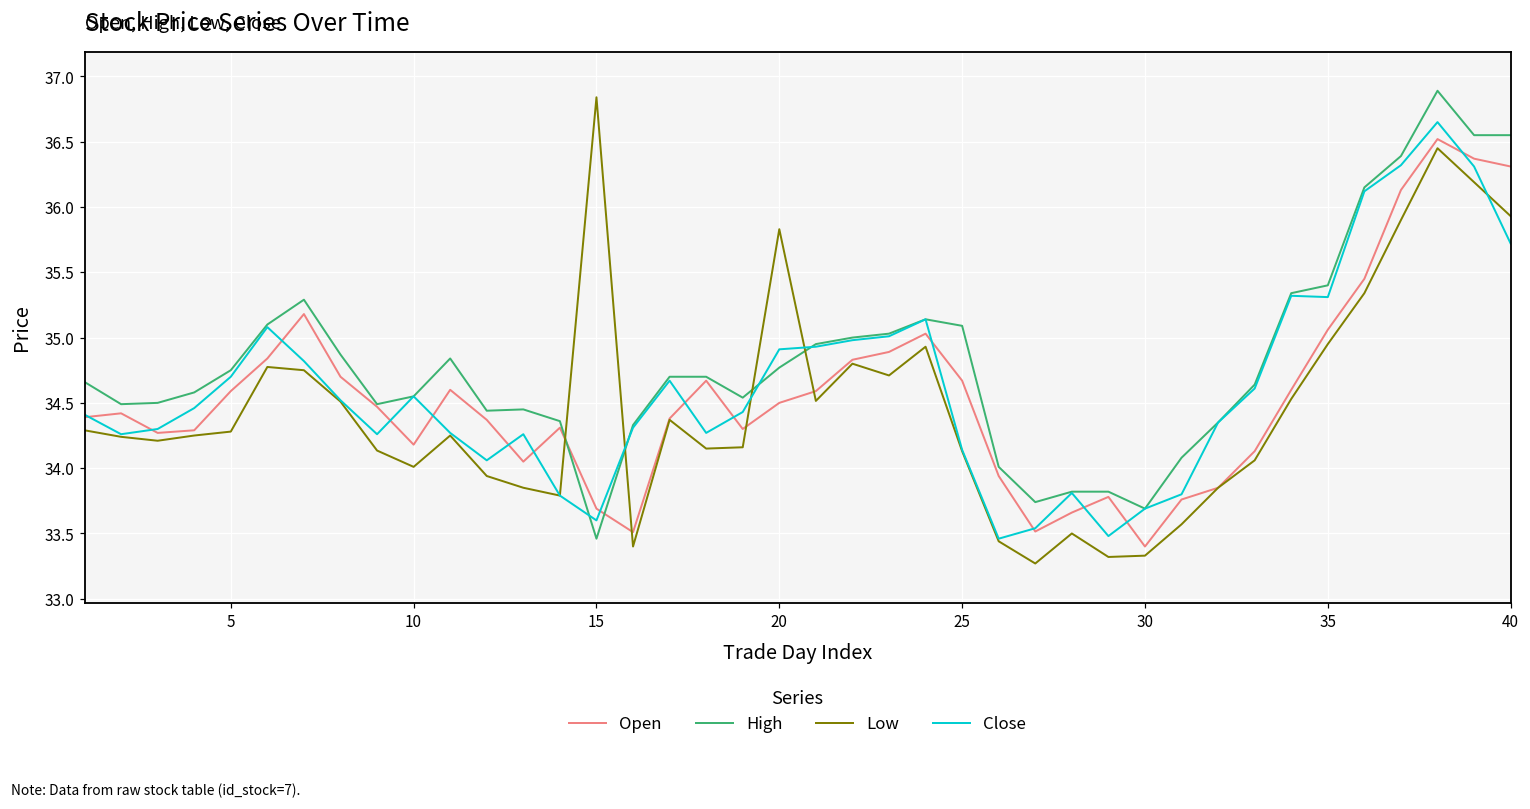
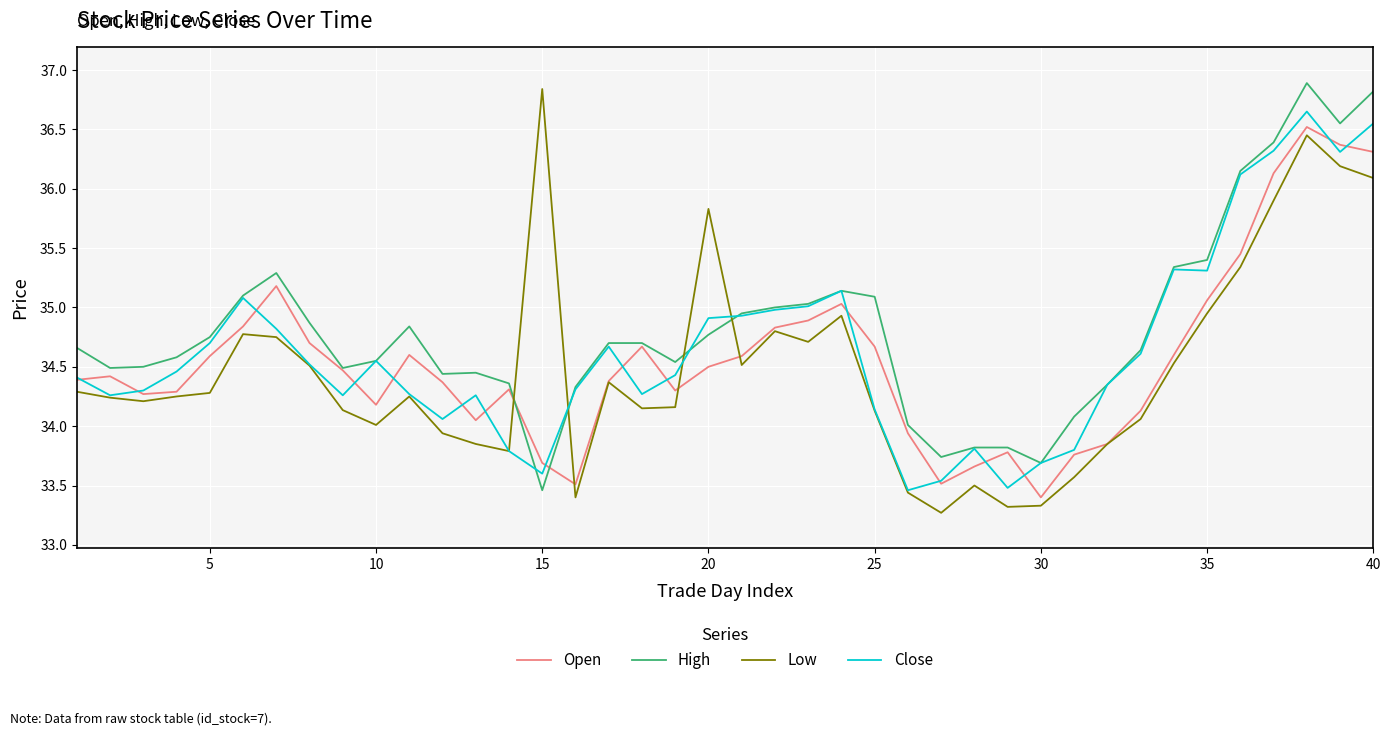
  {
    "Open": {
      "5": 34.59,
      "10": 34.18,
      "15": 33.69,
      "20": 34.50,
      "25": 34.67,
      "30": 33.40,
      "35": 35.06,
      "40": 36.31
    },
    "High": {
      "5": 34.75,
      "15": 33.46,
      "20": 34.77,
      "25": 35.09,
      "35": 35.40,
-     "40": 36.55
+     "40": 36.82
    },
    "Low": {
      "5": 34.28,
      "10": 34.01,
      "15": 36.84,
      "20": 35.83,
      "30": 33.33,
      "35": 34.95,
-     "40": 35.93
+     "40": 36.09
    },
    "Close": {
      "5": 34.70,
      "15": 33.60,
      "20": 34.91,
      "35": 35.31,
-     "40": 35.72
+     "40": 36.55
    }
  }
